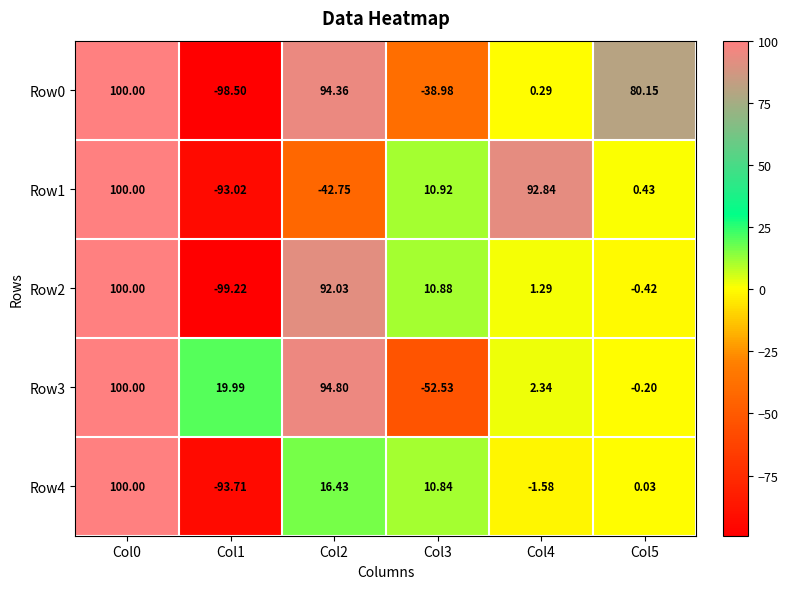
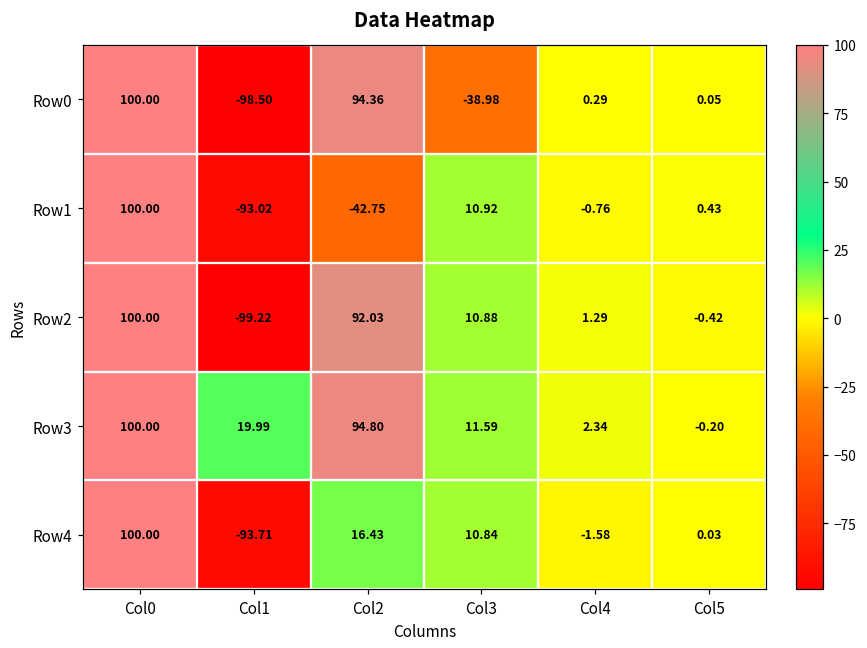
  {
    "Row0": {
      "Col0": 100.00,
      "Col1": -98.50,
      "Col2": 94.36,
      "Col3": -38.98,
      "Col4": 0.29,
-     "Col5": 80.15
+     "Col5": 0.05
    },
    "Row1": {
      "Col0": 100.00,
      "Col1": -93.02,
      "Col2": -42.75,
      "Col3": 10.92,
-     "Col4": 92.84,
+     "Col4": -0.76,
      "Col5": 0.43
    },
    "Row2": {
      "Col0": 100.00,
      "Col1": -99.22,
      "Col2": 92.03,
      "Col3": 10.88,
      "Col4": 1.29,
      "Col5": -0.42
    },
    "Row3": {
      "Col0": 100.00,
      "Col1": 19.99,
      "Col2": 94.80,
-     "Col3": -52.53,
+     "Col3": 11.59,
      "Col4": 2.34,
      "Col5": -0.20
    },
    "Row4": {
      "Col0": 100.00,
      "Col1": -93.71,
      "Col2": 16.43,
      "Col3": 10.84,
      "Col4": -1.58,
      "Col5": 0.03
    }
  }
